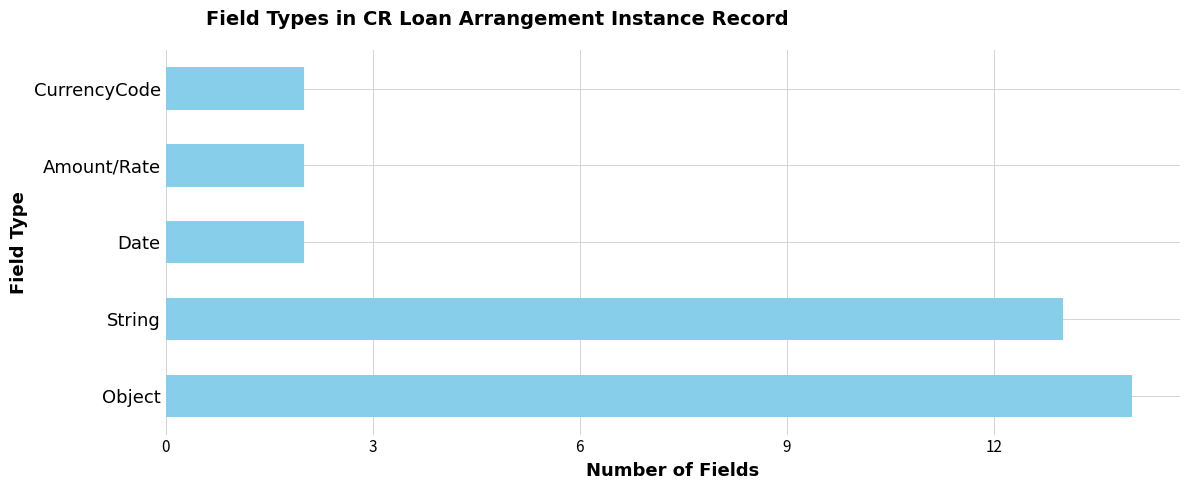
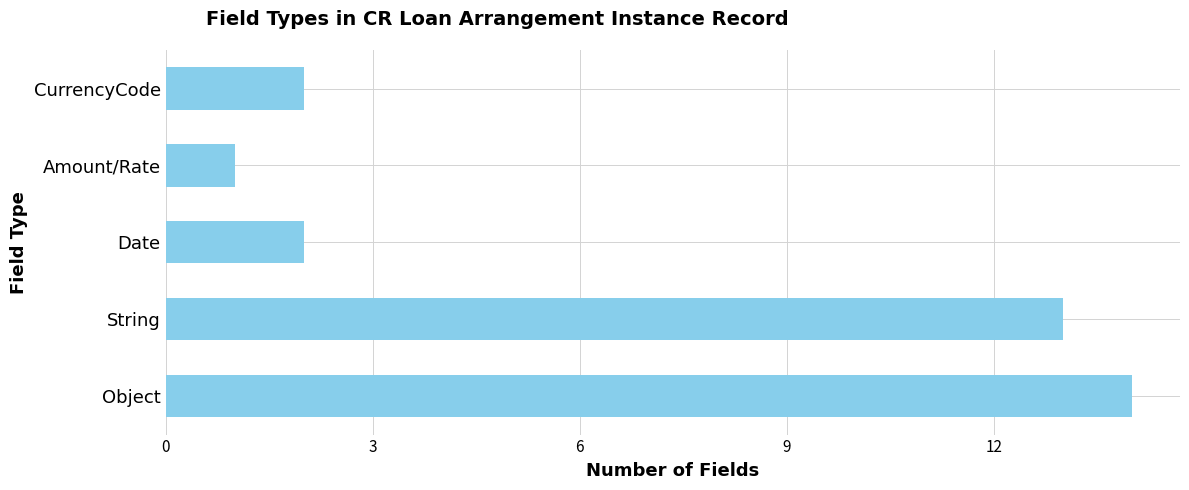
  {
    "CurrencyCode": 2,
-   "Amount/Rate": 2,
+   "Amount/Rate": 1,
    "Date": 2,
    "String": 13,
    "Object": 14
  }
